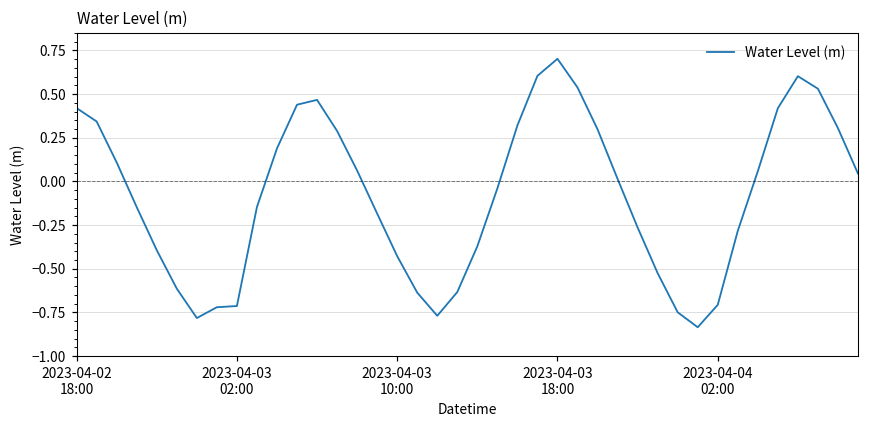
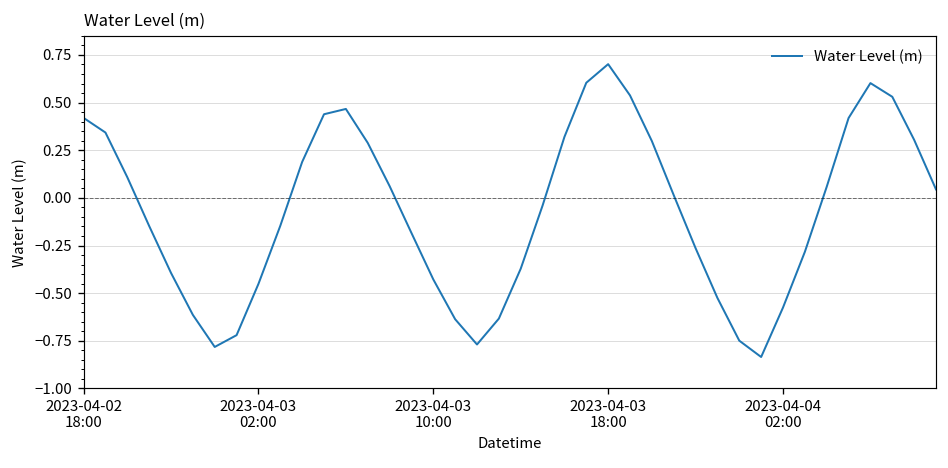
  {
    "2023-04-02 18:00": 0.42,
-   "2023-04-03 02:00": -0.71,
+   "2023-04-03 02:00": -0.45,
    "2023-04-03 10:00": -0.43,
    "2023-04-03 18:00": 0.70,
-   "2023-04-04 02:00": -0.71
+   "2023-04-04 02:00": -0.58
  }
